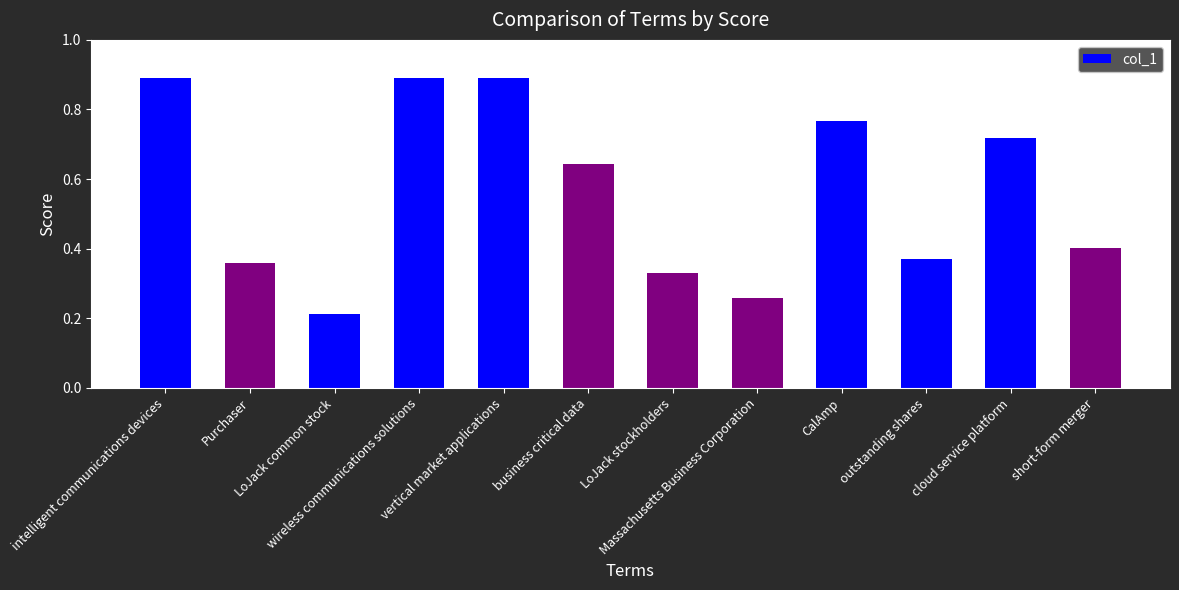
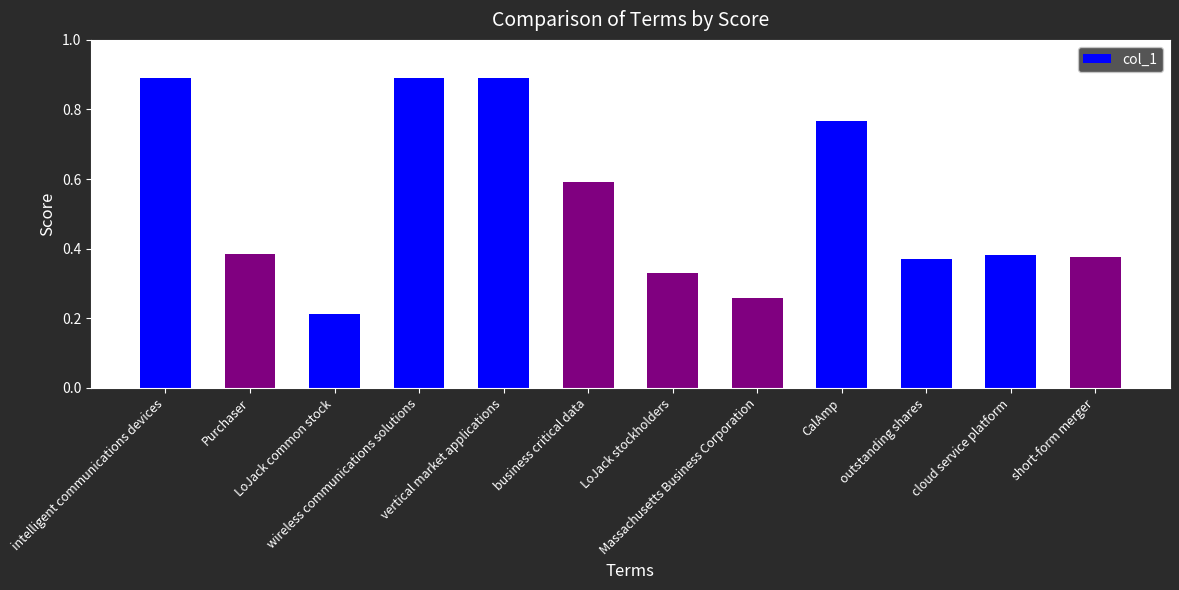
  {
    "intelligent communications devices": 0.89,
-   "Purchaser": 0.36,
+   "Purchaser": 0.39,
    "LoJack common stock": 0.21,
    "wireless communications solutions": 0.89,
    "vertical market applications": 0.89,
-   "business critical data": 0.64,
+   "business critical data": 0.59,
    "LoJack stockholders": 0.33,
    "Massachusetts Business Corporation": 0.26,
    "CalAmp": 0.77,
    "outstanding shares": 0.37,
-   "cloud service platform": 0.72,
-   "short-form merger": 0.40
+   "cloud service platform": 0.38,
+   "short-form merger": 0.38
  }
